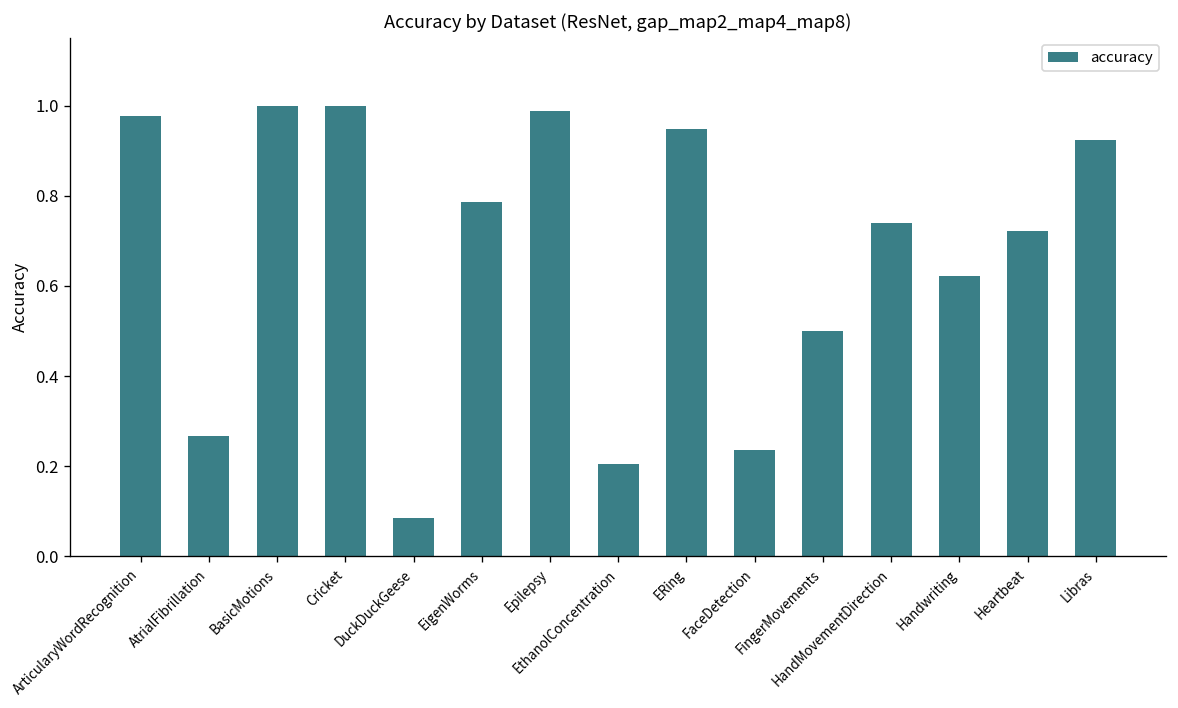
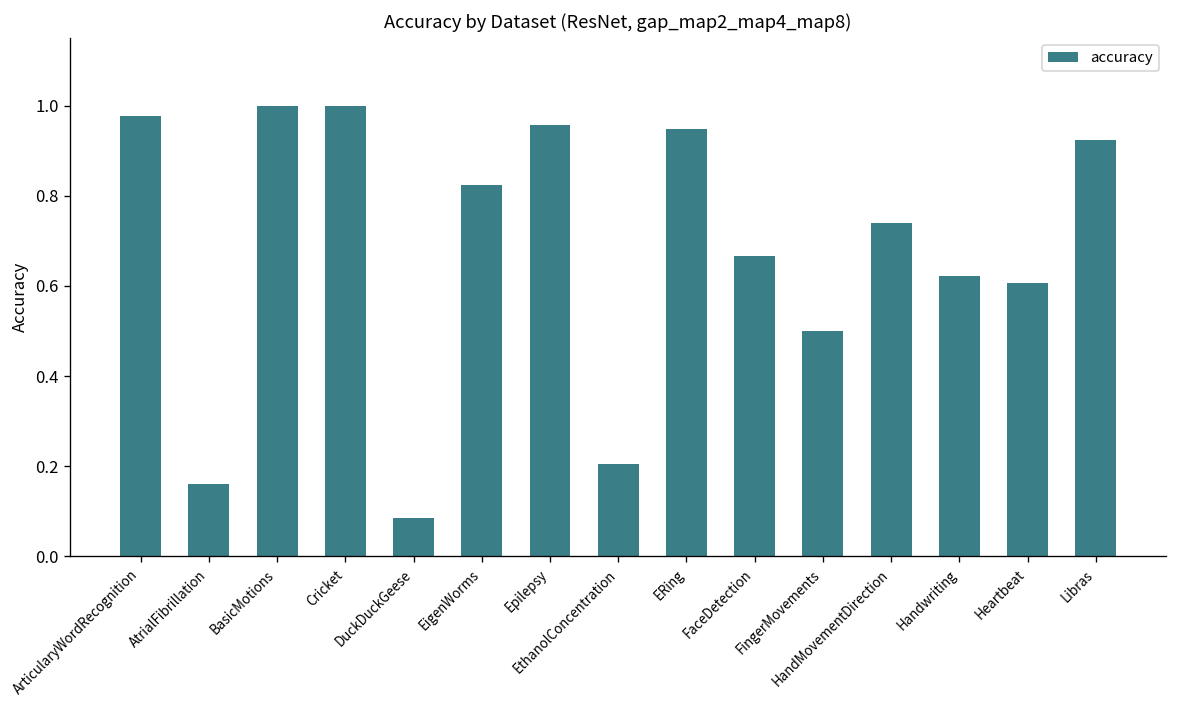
  {
    "ArticularyWordRecognition": 0.98,
-   "AtrialFibrillation": 0.27,
+   "AtrialFibrillation": 0.16,
    "BasicMotions": 1.00,
    "Cricket": 1.00,
    "DuckDuckGeese": 0.08,
-   "EigenWorms": 0.79,
-   "Epilepsy": 0.99,
+   "EigenWorms": 0.82,
+   "Epilepsy": 0.96,
    "EthanolConcentration": 0.20,
    "ERing": 0.95,
-   "FaceDetection": 0.24,
+   "FaceDetection": 0.67,
    "FingerMovements": 0.50,
    "HandMovementDirection": 0.74,
    "Handwriting": 0.62,
-   "Heartbeat": 0.72,
+   "Heartbeat": 0.61,
    "Libras": 0.92
  }
